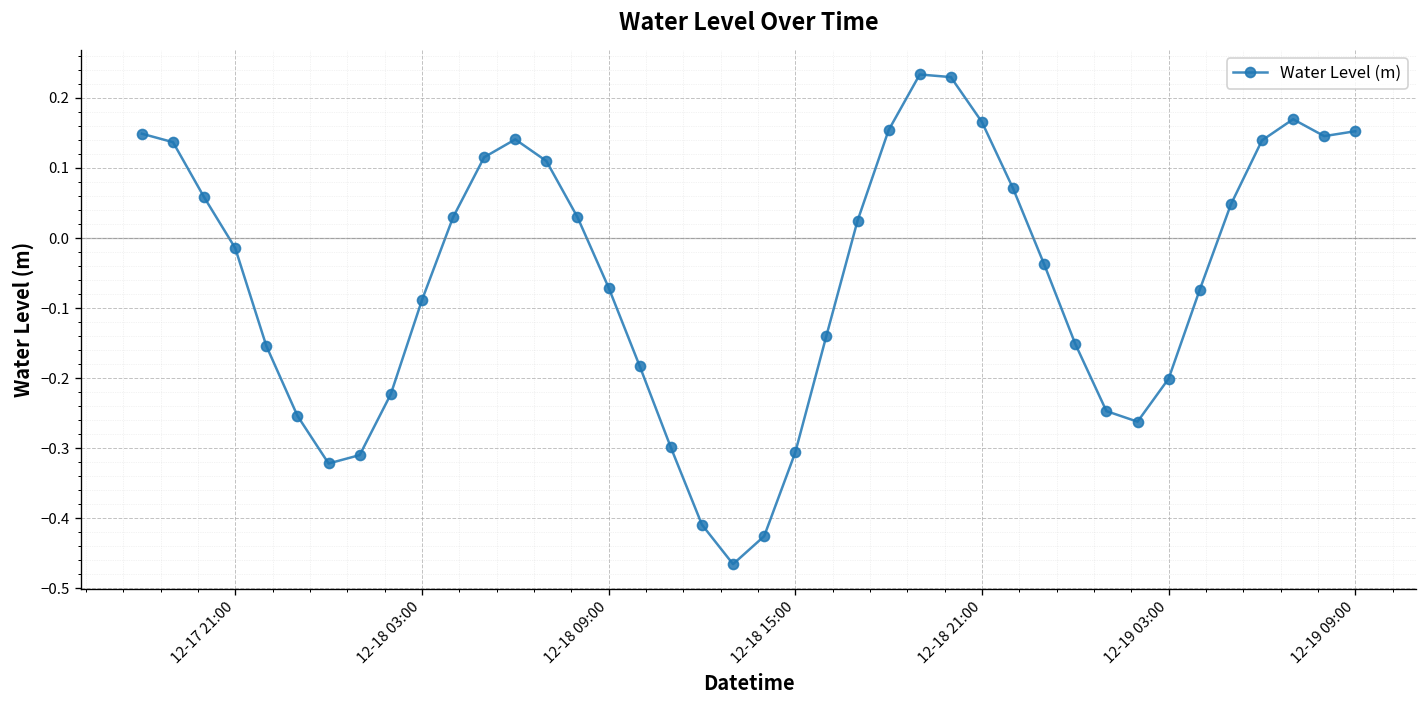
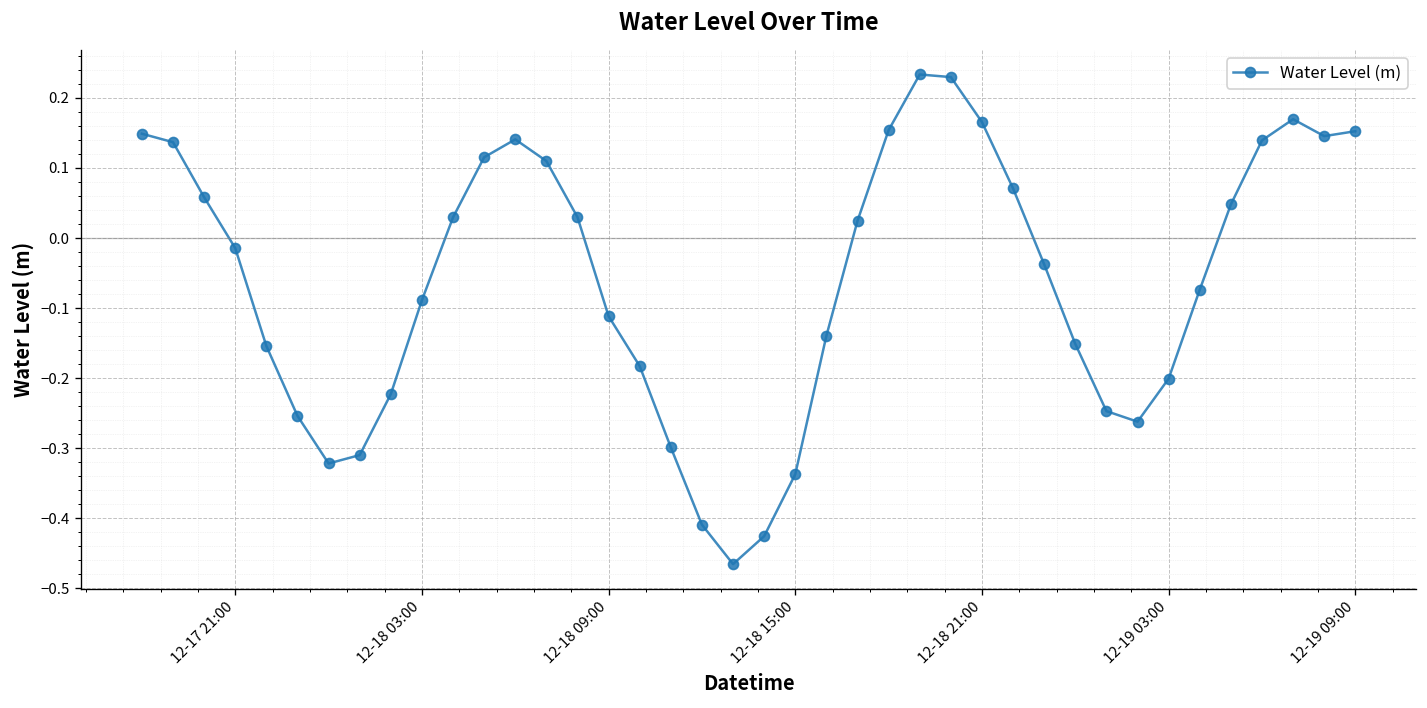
  {
    "12-17 21:00": -0.01,
    "12-18 03:00": -0.09,
-   "12-18 09:00": -0.07,
-   "12-18 15:00": -0.31,
+   "12-18 09:00": -0.11,
+   "12-18 15:00": -0.34,
    "12-18 21:00": 0.17,
    "12-19 03:00": -0.20,
    "12-19 09:00": 0.15
  }
